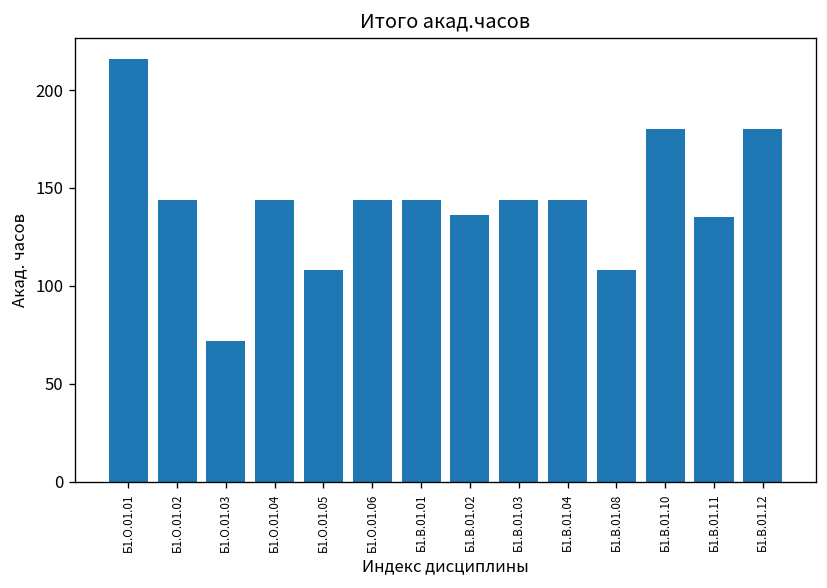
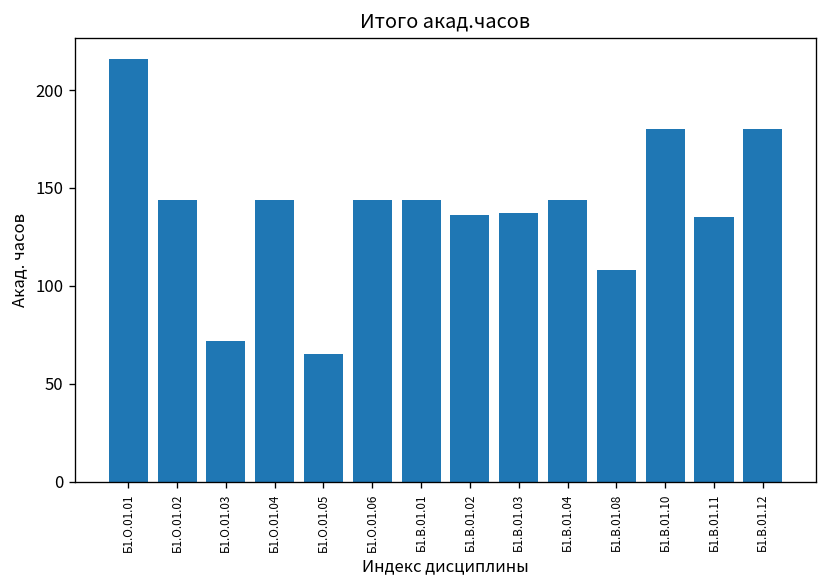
  {
    "Б1.О.01.01": 216,
    "Б1.О.01.02": 144,
    "Б1.О.01.03": 72,
    "Б1.О.01.04": 144,
-   "Б1.О.01.05": 108,
+   "Б1.О.01.05": 65,
    "Б1.О.01.06": 144,
    "Б1.В.01.01": 144,
    "Б1.В.01.02": 136,
-   "Б1.В.01.03": 144,
+   "Б1.В.01.03": 137,
    "Б1.В.01.04": 144,
    "Б1.В.01.08": 108,
    "Б1.В.01.10": 180,
    "Б1.В.01.11": 135,
    "Б1.В.01.12": 180
  }
